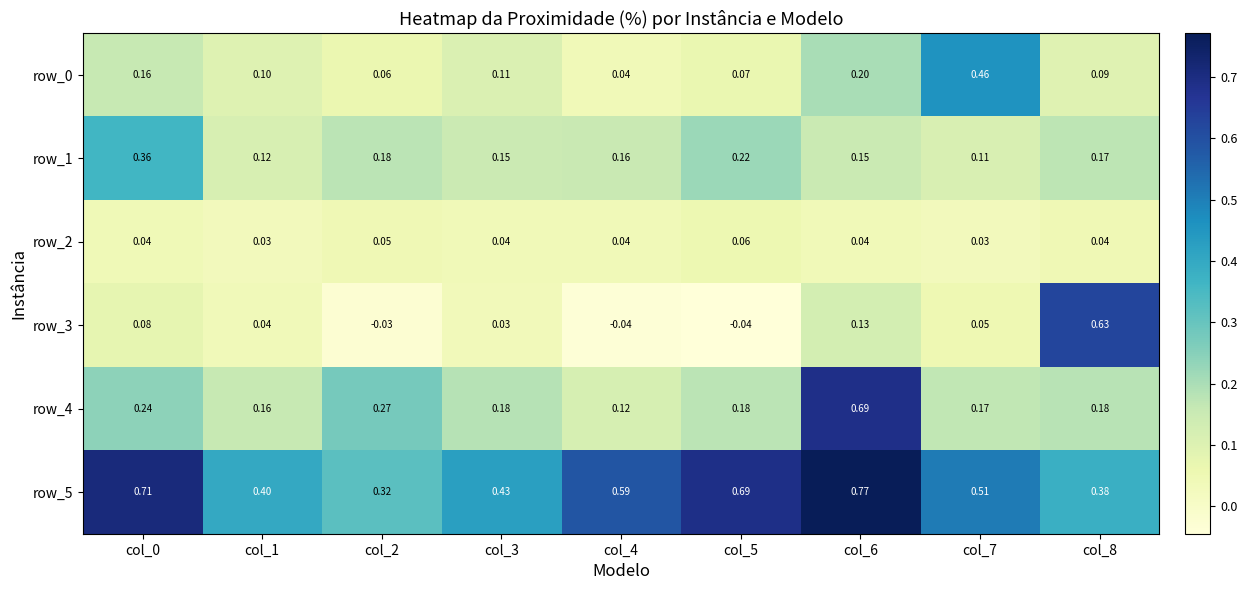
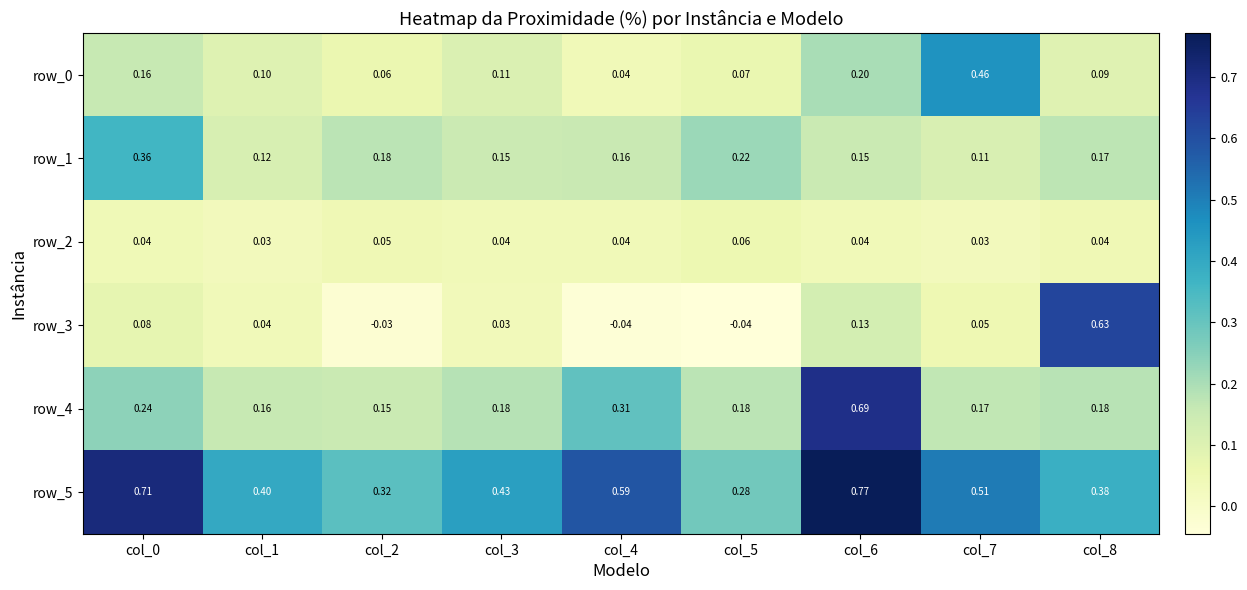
  {
    "row_0": {
      "col_0": 0.16,
      "col_1": 0.10,
      "col_2": 0.06,
      "col_3": 0.11,
      "col_4": 0.04,
      "col_5": 0.07,
      "col_6": 0.20,
      "col_7": 0.46,
      "col_8": 0.09
    },
    "row_1": {
      "col_0": 0.36,
      "col_1": 0.12,
      "col_2": 0.18,
      "col_3": 0.15,
      "col_4": 0.16,
      "col_5": 0.22,
      "col_6": 0.15,
      "col_7": 0.11,
      "col_8": 0.17
    },
    "row_2": {
      "col_0": 0.04,
      "col_1": 0.03,
      "col_2": 0.05,
      "col_3": 0.04,
      "col_4": 0.04,
      "col_5": 0.06,
      "col_6": 0.04,
      "col_7": 0.03,
      "col_8": 0.04
    },
    "row_3": {
      "col_0": 0.08,
      "col_1": 0.04,
      "col_2": -0.03,
      "col_3": 0.03,
      "col_4": -0.04,
      "col_5": -0.04,
      "col_6": 0.13,
      "col_7": 0.05,
      "col_8": 0.63
    },
    "row_4": {
      "col_0": 0.24,
      "col_1": 0.16,
-     "col_2": 0.27,
+     "col_2": 0.15,
      "col_3": 0.18,
-     "col_4": 0.12,
+     "col_4": 0.31,
      "col_5": 0.18,
      "col_6": 0.69,
      "col_7": 0.17,
      "col_8": 0.18
    },
    "row_5": {
      "col_0": 0.71,
      "col_1": 0.40,
      "col_2": 0.32,
      "col_3": 0.43,
      "col_4": 0.59,
-     "col_5": 0.69,
+     "col_5": 0.28,
      "col_6": 0.77,
      "col_7": 0.51,
      "col_8": 0.38
    }
  }
